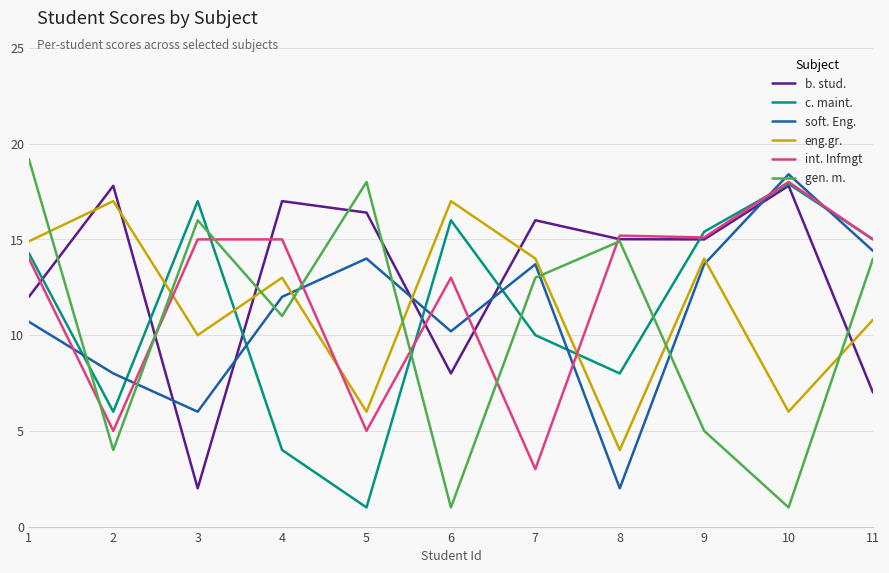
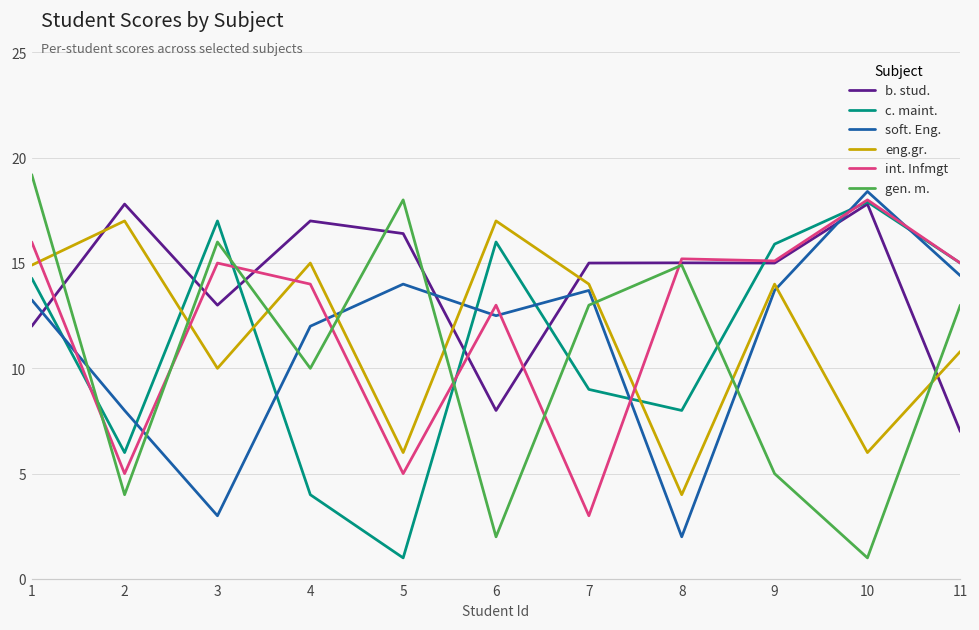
  {
    "b. stud.": {
      "1": 12,
      "2": 17.8,
-     "3": 2,
+     "3": 13,
      "4": 17,
      "5": 16.4,
      "6": 8,
-     "7": 16,
+     "7": 15,
      "11": 7
    },
    "c. maint.": {
      "1": 14.3,
      "2": 6.0,
      "3": 17.0,
      "4": 4.0,
      "5": 1.0,
      "6": 16.0,
-     "7": 10,
+     "7": 9,
      "8": 8.0,
-     "9": 15.4
+     "9": 15.9
    },
    "soft. Eng.": {
-     "1": 10.7,
+     "1": 13.3,
      "2": 8.0,
-     "3": 6,
+     "3": 3,
      "4": 12.0,
      "5": 14.0,
-     "6": 10.2,
+     "6": 12.5,
      "7": 13.7,
      "8": 2.0,
      "9": 13.7,
      "10": 18.4,
      "11": 14.4
    },
    "eng.gr.": {
      "1": 15,
      "2": 17,
      "3": 10,
-     "4": 13,
+     "4": 15,
      "5": 6,
      "6": 17,
      "7": 14,
      "8": 4,
      "9": 14,
      "10": 6,
      "11": 10.8
    },
    "int. Infmgt": {
-     "1": 14,
+     "1": 16,
      "2": 5,
      "3": 15,
-     "4": 15,
+     "4": 14,
      "5": 5,
      "6": 13,
      "7": 3,
      "8": 15.2
    },
    "gen. m.": {
      "1": 19.2,
      "2": 4,
      "3": 16,
-     "4": 11,
+     "4": 10,
      "5": 18,
-     "6": 1,
+     "6": 2,
      "7": 13,
      "9": 5,
      "10": 1,
-     "11": 14
+     "11": 13
    }
  }
